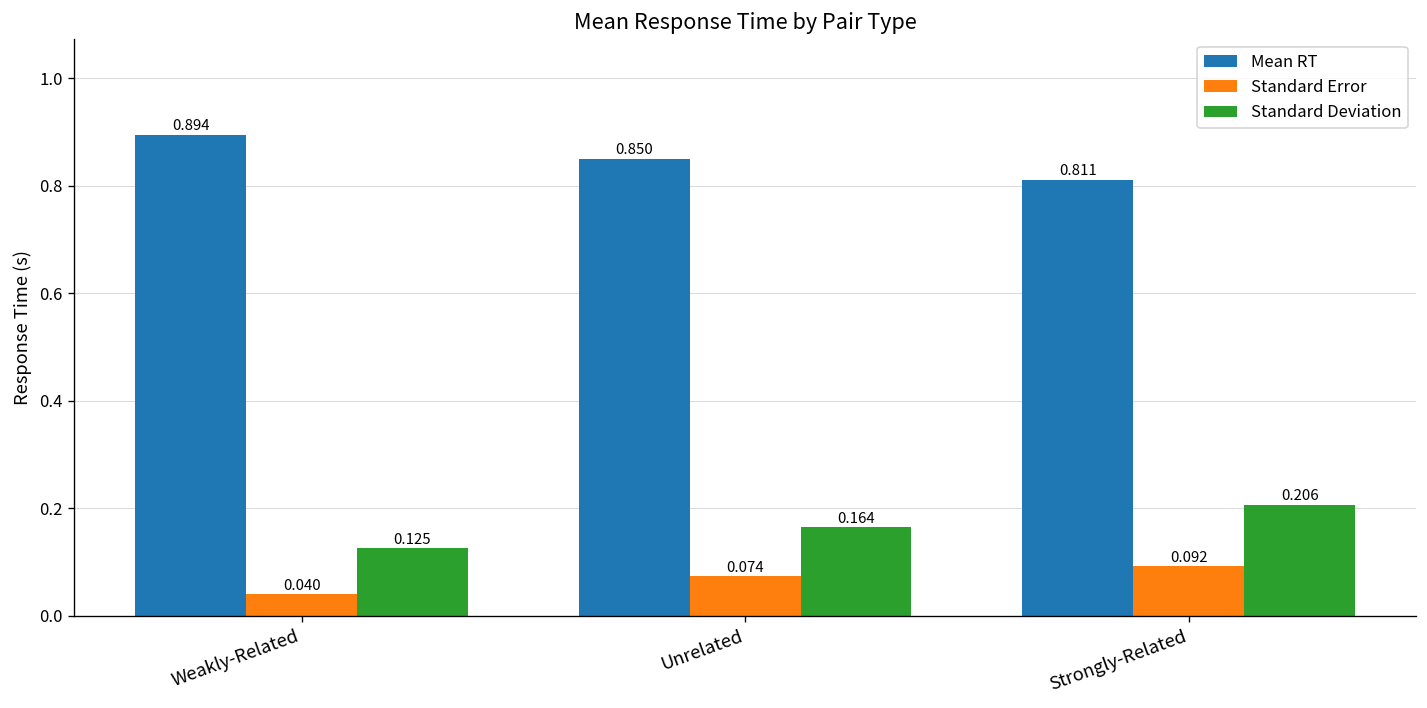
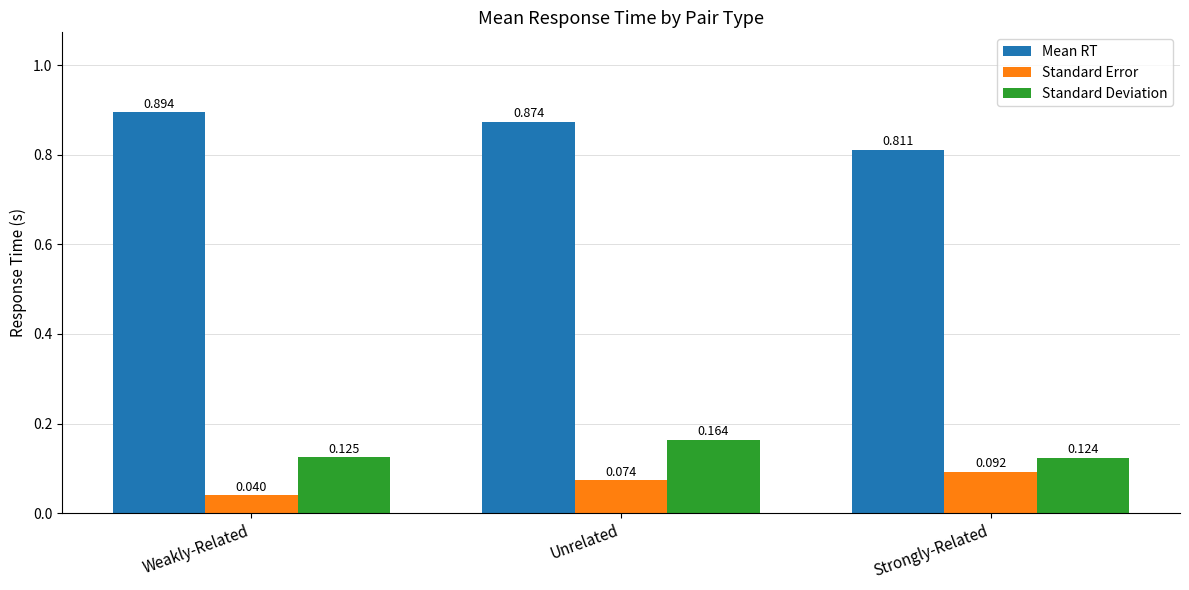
  {
    "Mean RT": {
      "Weakly-Related": 0.894,
-     "Unrelated": 0.850,
+     "Unrelated": 0.874,
      "Strongly-Related": 0.811
    },
    "Standard Error": {
      "Weakly-Related": 0.040,
      "Unrelated": 0.074,
      "Strongly-Related": 0.092
    },
    "Standard Deviation": {
      "Weakly-Related": 0.125,
      "Unrelated": 0.164,
-     "Strongly-Related": 0.206
+     "Strongly-Related": 0.124
    }
  }
